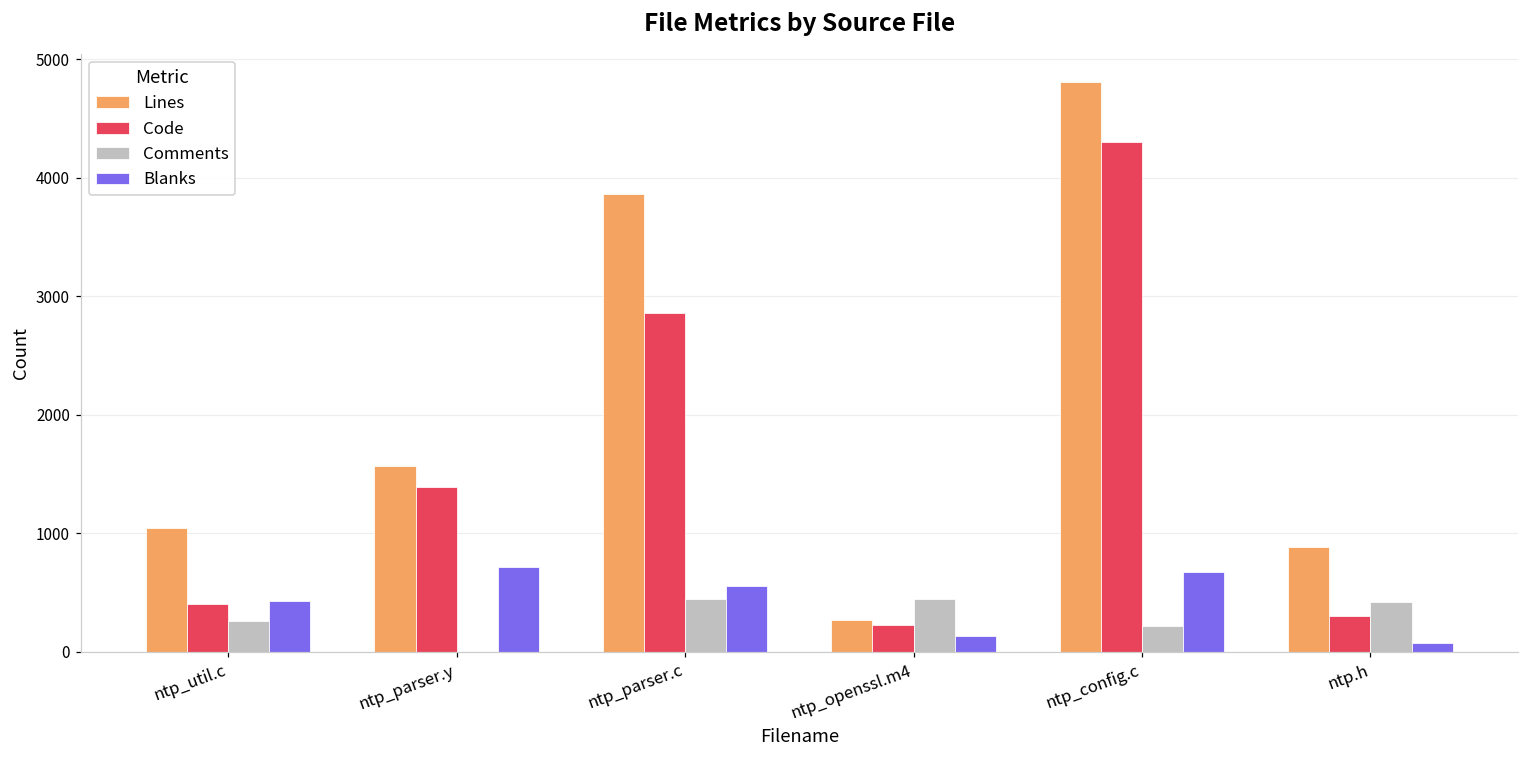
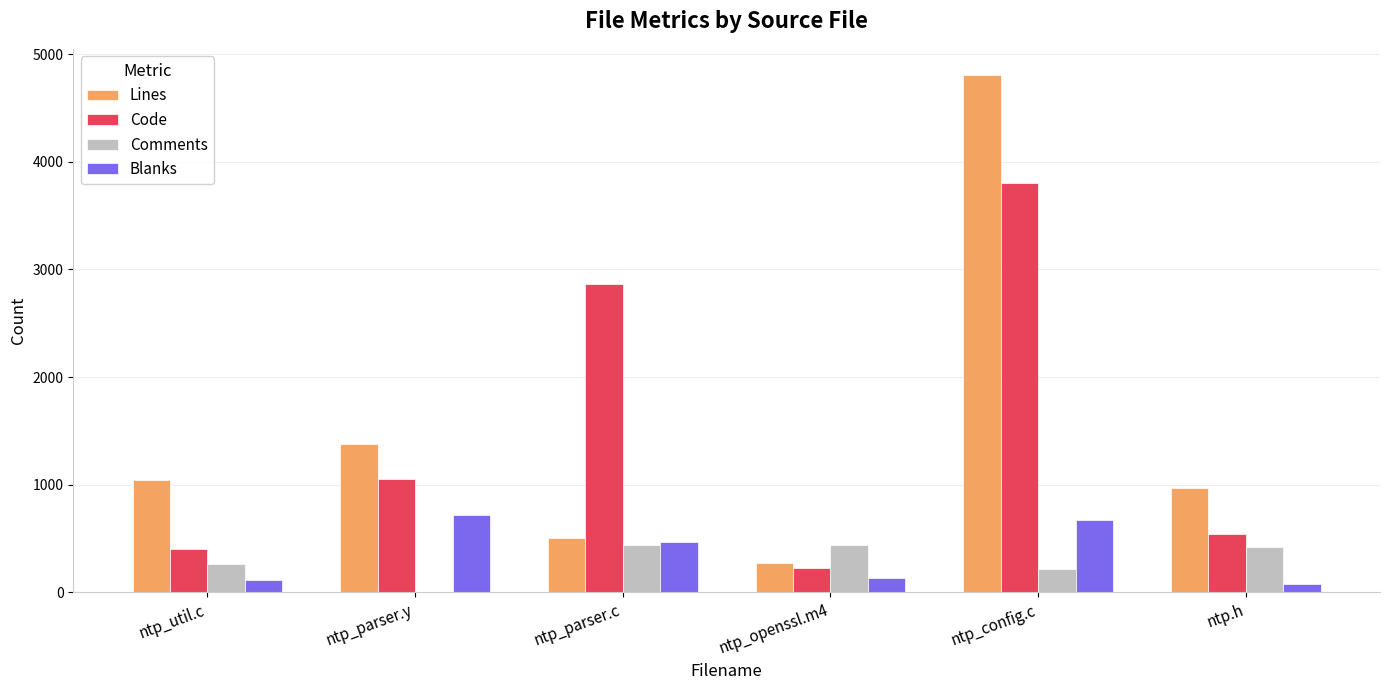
  {
    "Lines": {
      "ntp_util.c": 1040,
-     "ntp_parser.y": 1570,
-     "ntp_parser.c": 3860,
+     "ntp_parser.y": 1380,
+     "ntp_parser.c": 510,
      "ntp_openssl.m4": 270,
      "ntp_config.c": 4810,
-     "ntp.h": 880
+     "ntp.h": 970
    },
    "Code": {
      "ntp_util.c": 400,
-     "ntp_parser.y": 1390,
+     "ntp_parser.y": 1050,
      "ntp_parser.c": 2860,
      "ntp_openssl.m4": 220,
-     "ntp_config.c": 4310,
-     "ntp.h": 300
+     "ntp_config.c": 3810,
+     "ntp.h": 550
    },
    "Comments": {
      "ntp_util.c": 260,
      "ntp_parser.y": 0,
      "ntp_parser.c": 440,
      "ntp_openssl.m4": 440,
      "ntp_config.c": 220,
      "ntp.h": 420
    },
    "Blanks": {
-     "ntp_util.c": 430,
+     "ntp_util.c": 110,
      "ntp_parser.y": 720,
-     "ntp_parser.c": 560,
+     "ntp_parser.c": 470,
      "ntp_openssl.m4": 130,
      "ntp_config.c": 680,
      "ntp.h": 80
    }
  }
